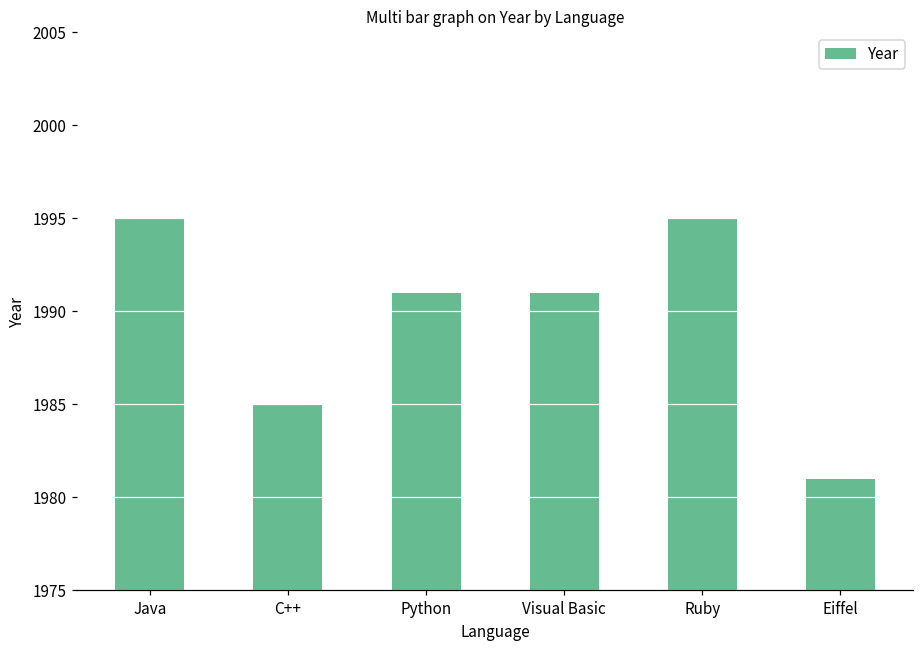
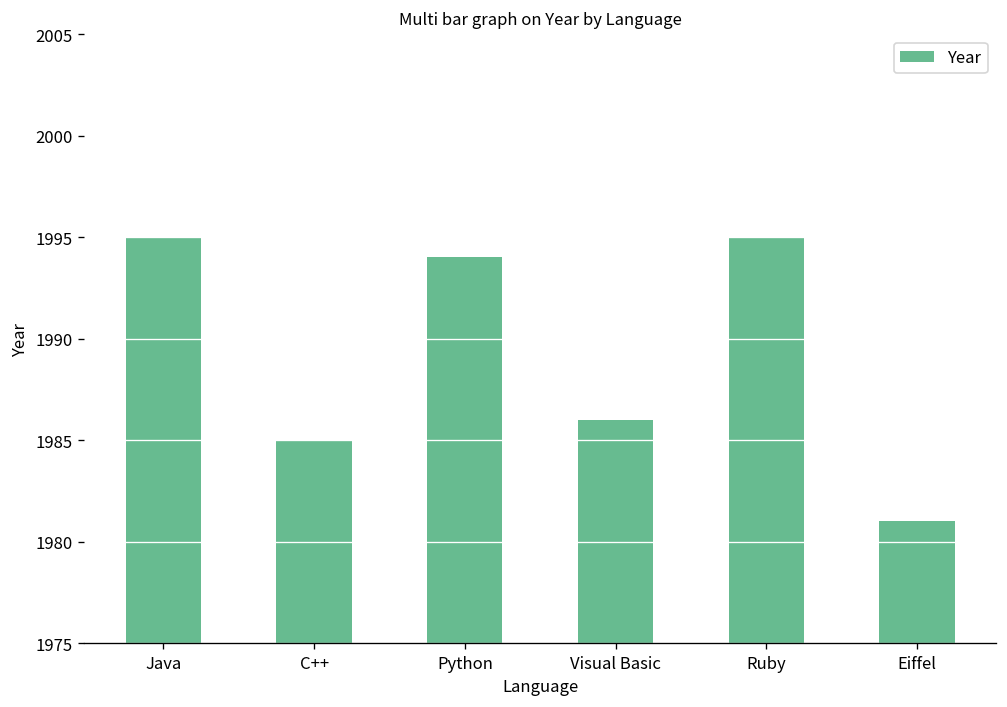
  {
    "Java": 1995,
    "C++": 1985,
-   "Python": 1991,
-   "Visual Basic": 1991,
+   "Python": 1994,
+   "Visual Basic": 1986,
    "Ruby": 1995,
    "Eiffel": 1981
  }
